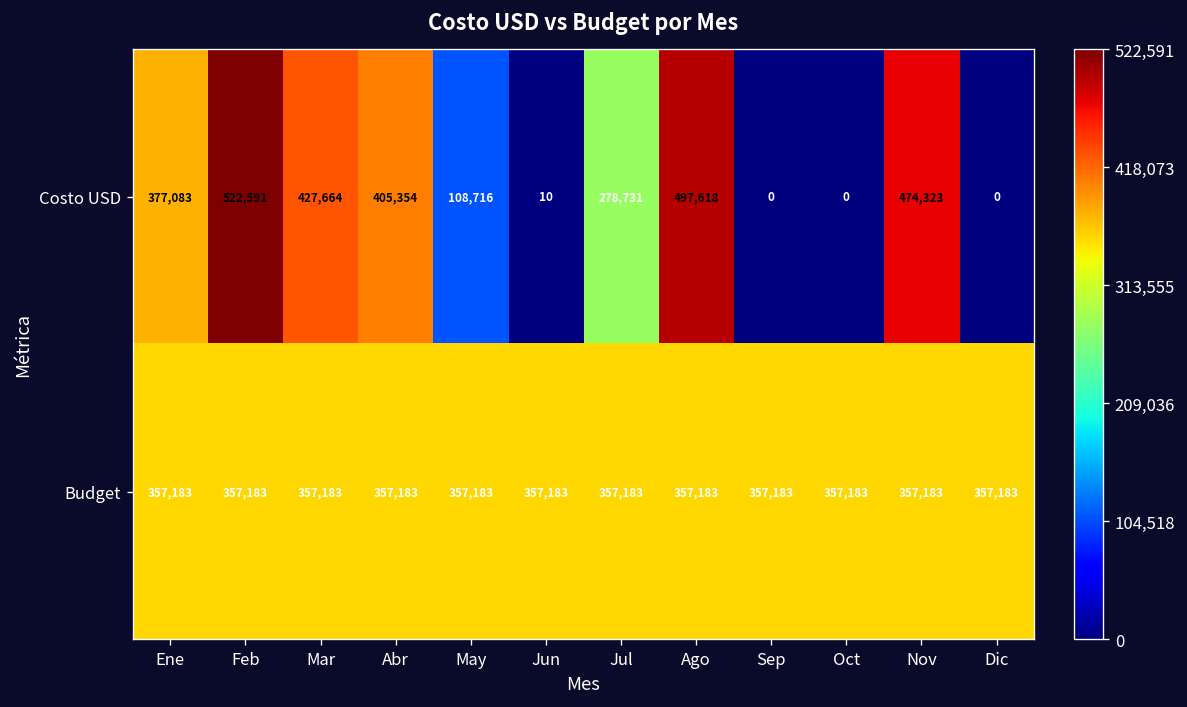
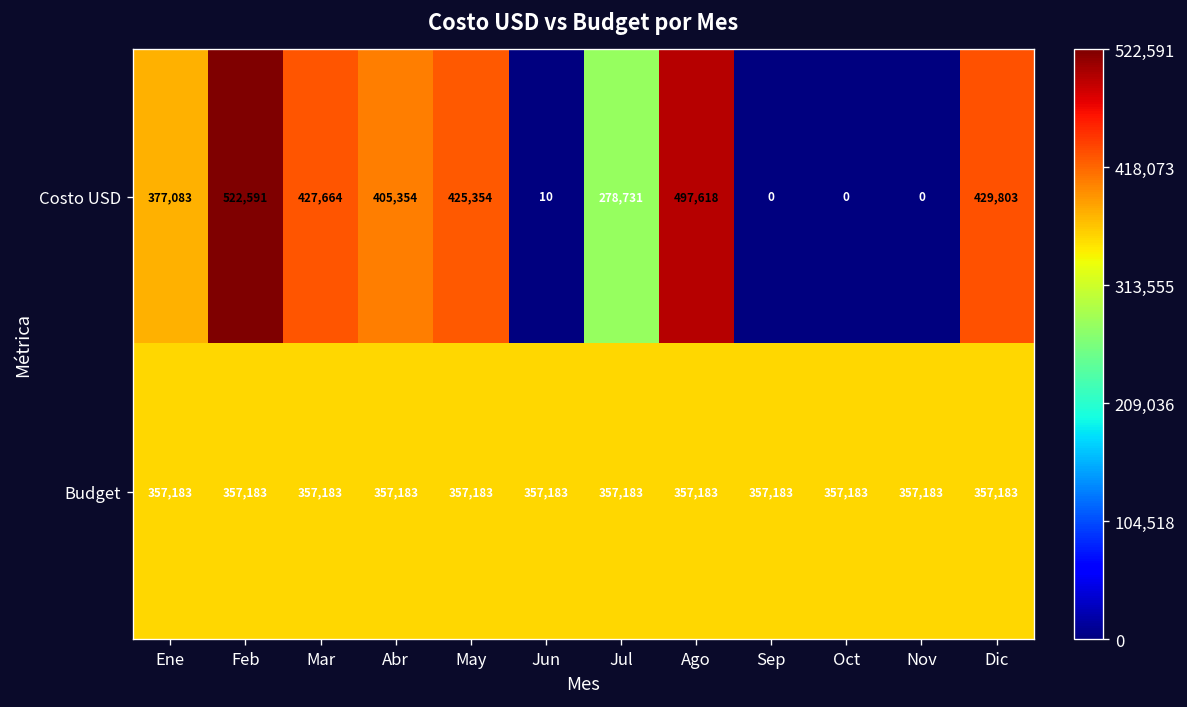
  {
    "Costo USD": {
      "Ene": "377,083",
      "Feb": "522,591",
      "Mar": "427,664",
      "Abr": "405,354",
-     "May": "108,716",
+     "May": "425,354",
      "Jun": "10",
      "Jul": "278,731",
      "Ago": "497,618",
      "Sep": "0",
      "Oct": "0",
-     "Nov": "474,323",
-     "Dic": "0"
+     "Nov": "0",
+     "Dic": "429,803"
    },
    "Budget": {
      "Ene": "357,183",
      "Feb": "357,183",
      "Mar": "357,183",
      "Abr": "357,183",
      "May": "357,183",
      "Jun": "357,183",
      "Jul": "357,183",
      "Ago": "357,183",
      "Sep": "357,183",
      "Oct": "357,183",
      "Nov": "357,183",
      "Dic": "357,183"
    }
  }
